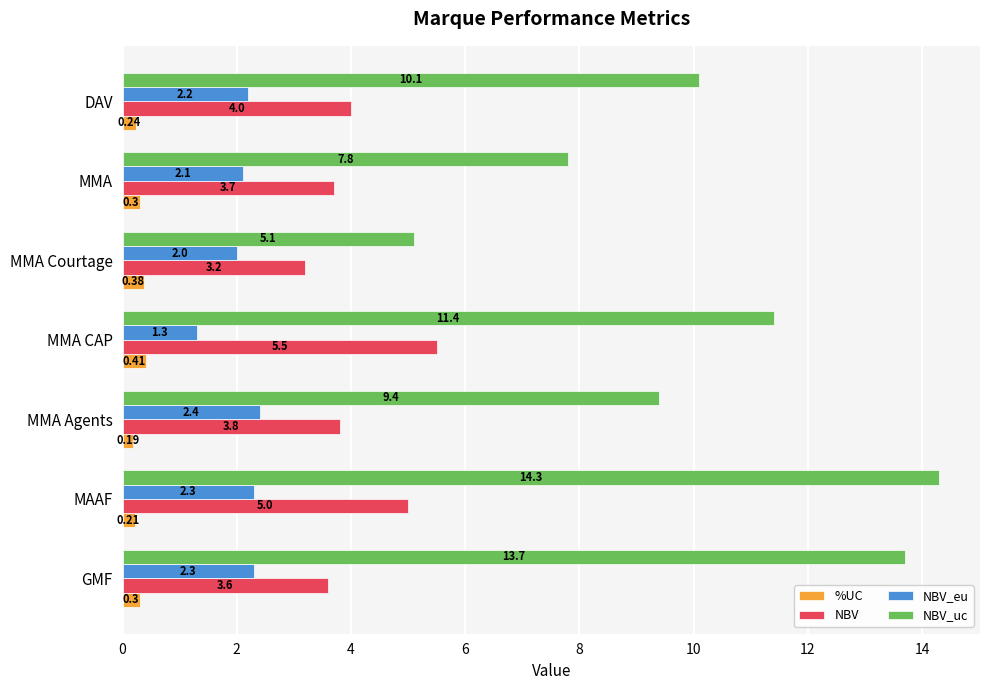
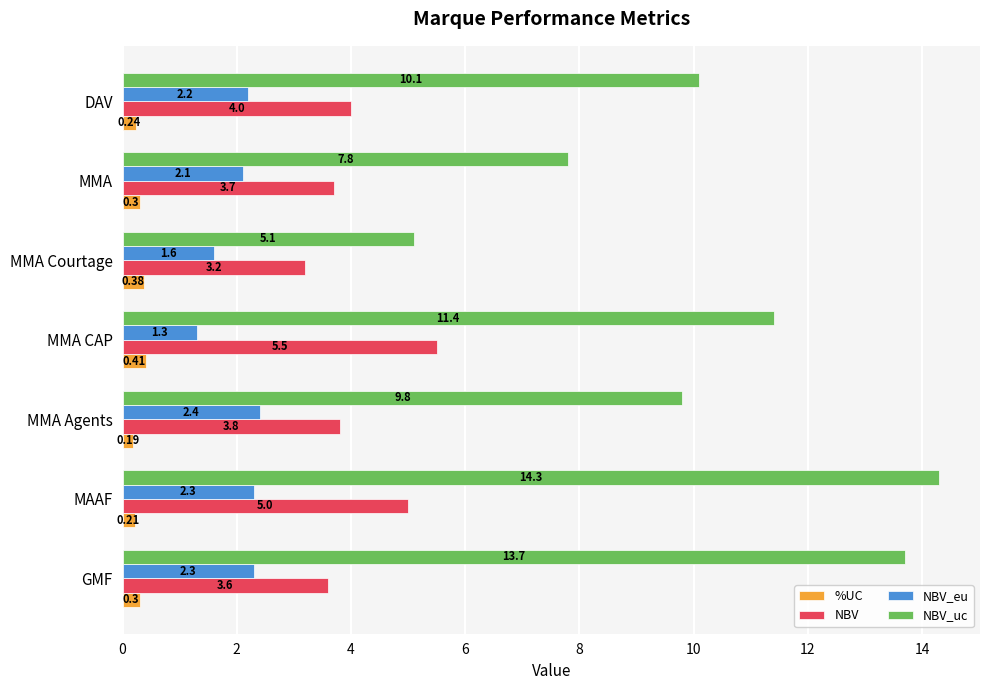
  {
    "%UC": {
      "DAV": 0.24,
      "MMA": 0.3,
      "MMA Courtage": 0.38,
      "MMA CAP": 0.41,
      "MMA Agents": 0.19,
      "MAAF": 0.21,
      "GMF": 0.3
    },
    "NBV": {
      "DAV": 4.0,
      "MMA": 3.7,
      "MMA Courtage": 3.2,
      "MMA CAP": 5.5,
      "MMA Agents": 3.8,
      "MAAF": 5.0,
      "GMF": 3.6
    },
    "NBV_eu": {
      "DAV": 2.2,
      "MMA": 2.1,
-     "MMA Courtage": 2.0,
+     "MMA Courtage": 1.6,
      "MMA CAP": 1.3,
      "MMA Agents": 2.4,
      "MAAF": 2.3,
      "GMF": 2.3
    },
    "NBV_uc": {
      "DAV": 10.1,
      "MMA": 7.8,
      "MMA Courtage": 5.1,
      "MMA CAP": 11.4,
-     "MMA Agents": 9.4,
+     "MMA Agents": 9.8,
      "MAAF": 14.3,
      "GMF": 13.7
    }
  }
